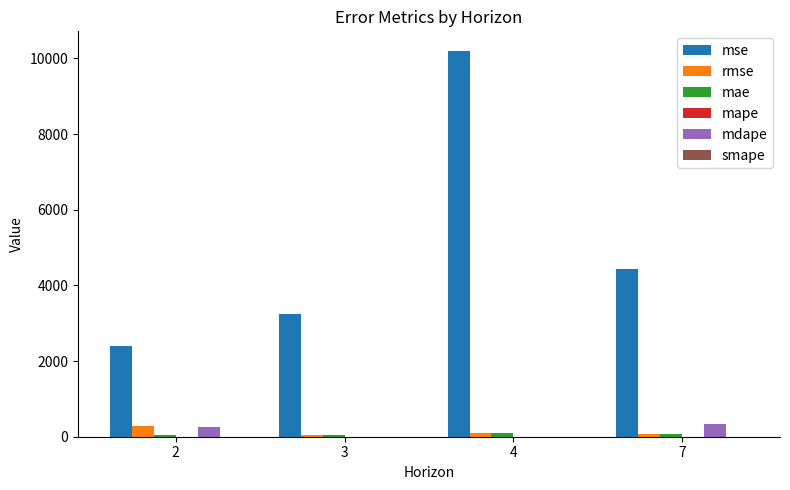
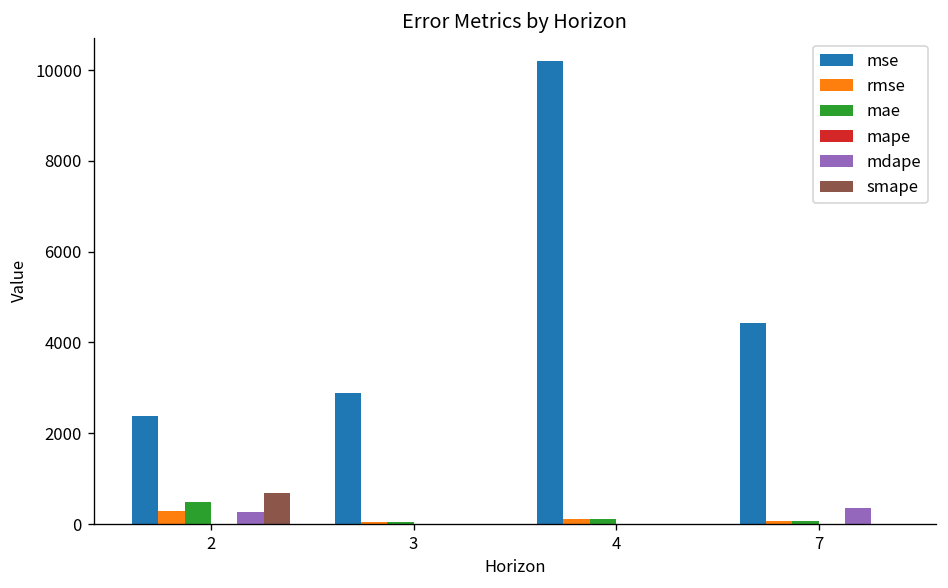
  {
    "mse": {
      "2": 2400,
-     "3": 3200,
+     "3": 2900,
      "4": 10200,
      "7": 4400
    },
    "rmse": {
      "2": 300,
      "4": 100,
      "7": 100
    },
    "mae": {
-     "2": 0,
+     "2": 500,
      "4": 100
    },
    "mdape": {
      "2": 300,
      "7": 300
    },
    "smape": {
-     "2": 0
+     "2": 700
    }
  }
